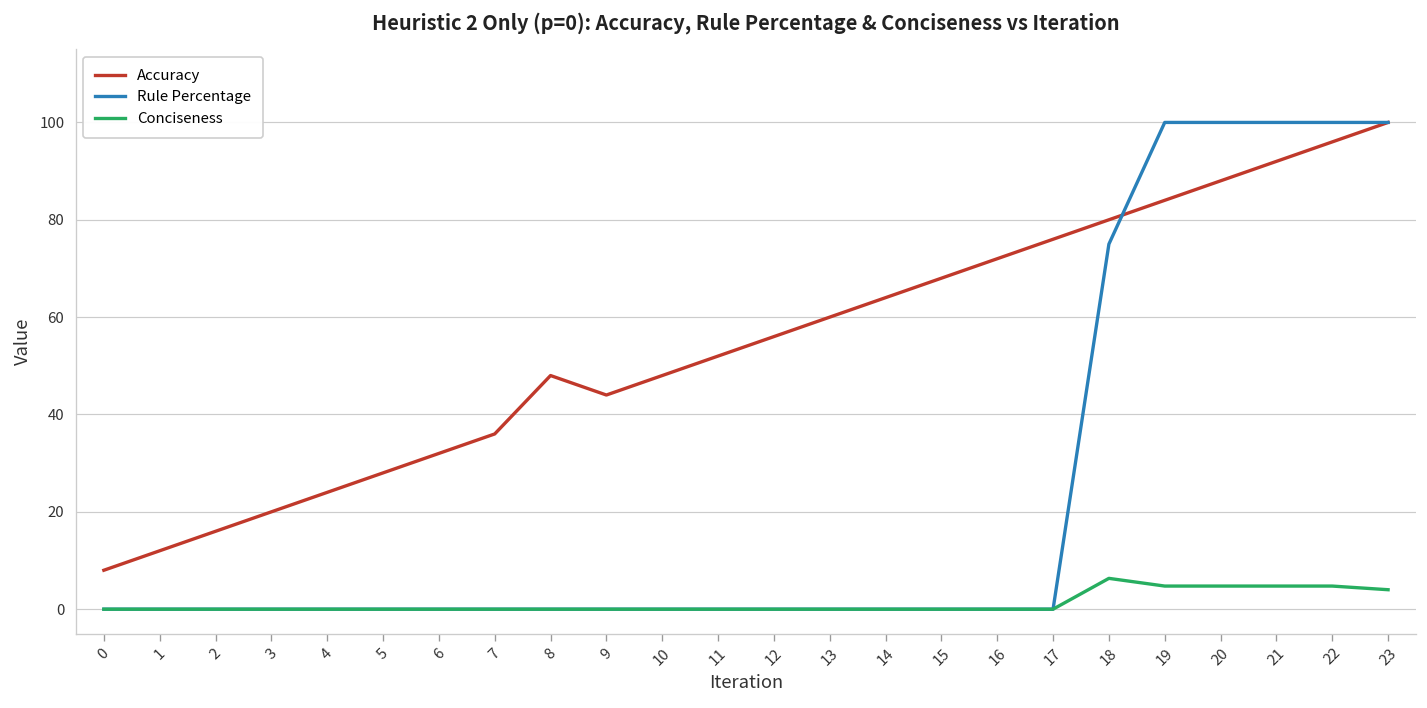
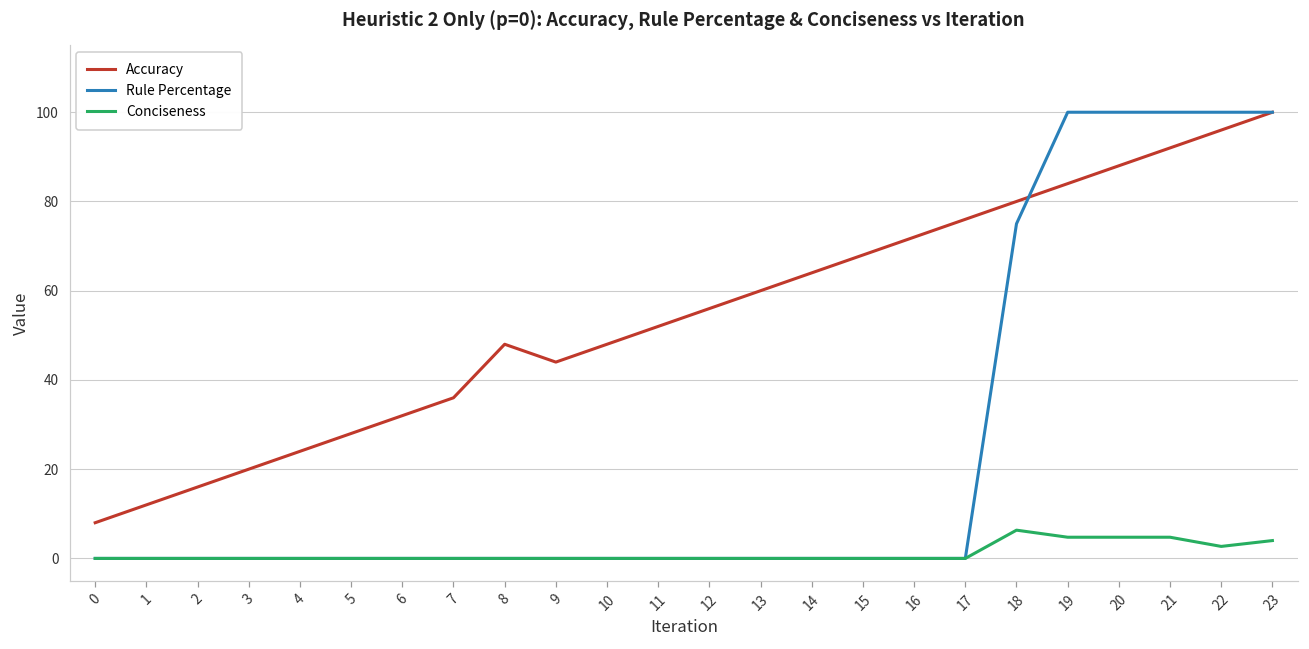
  {
    "Accuracy": {
      "0": 8,
      "1": 12,
      "2": 16,
      "3": 20,
      "4": 24,
      "5": 28,
      "6": 32,
      "7": 36,
      "8": 48,
      "9": 44,
      "10": 48,
      "11": 52,
      "12": 56,
      "13": 60,
      "14": 64,
      "15": 68,
      "16": 72,
      "17": 76,
      "18": 80,
      "19": 84,
      "20": 88,
      "21": 92,
      "22": 96
    },
    "Rule Percentage": {
      "18": 75,
      "19": 100,
      "20": 100,
      "21": 100,
      "22": 100
    },
    "Conciseness": {
      "18": 6,
      "19": 5,
      "20": 5,
      "21": 5,
-     "22": 5,
+     "22": 3,
      "23": 4
    }
  }
